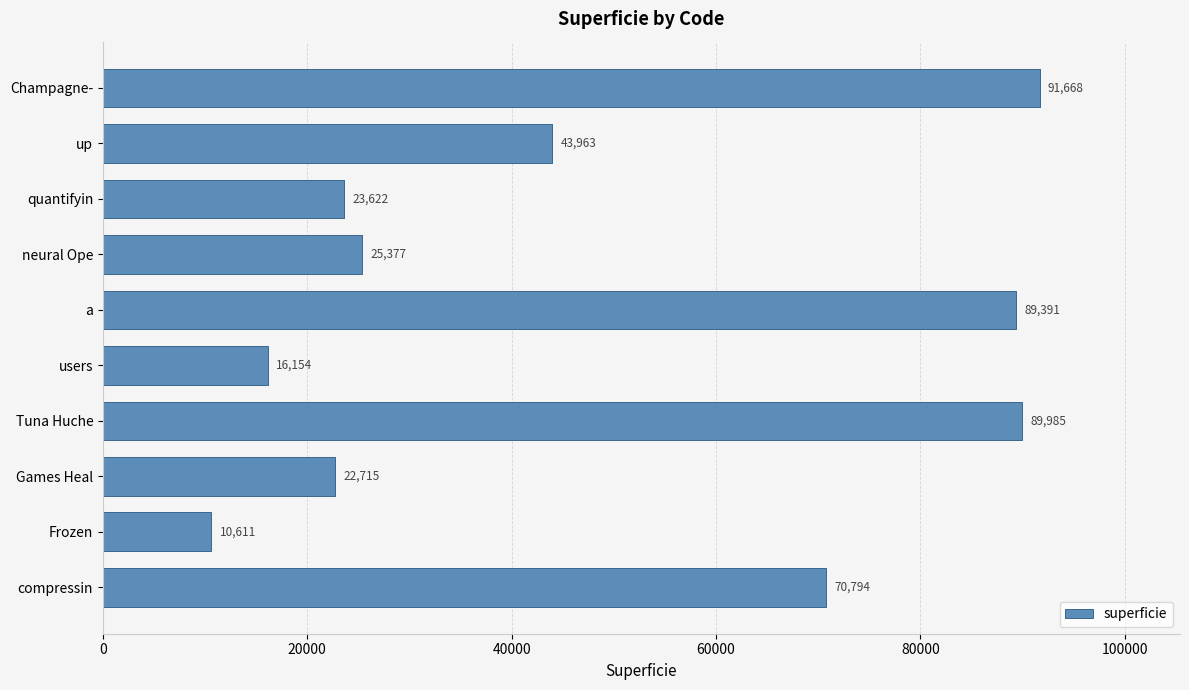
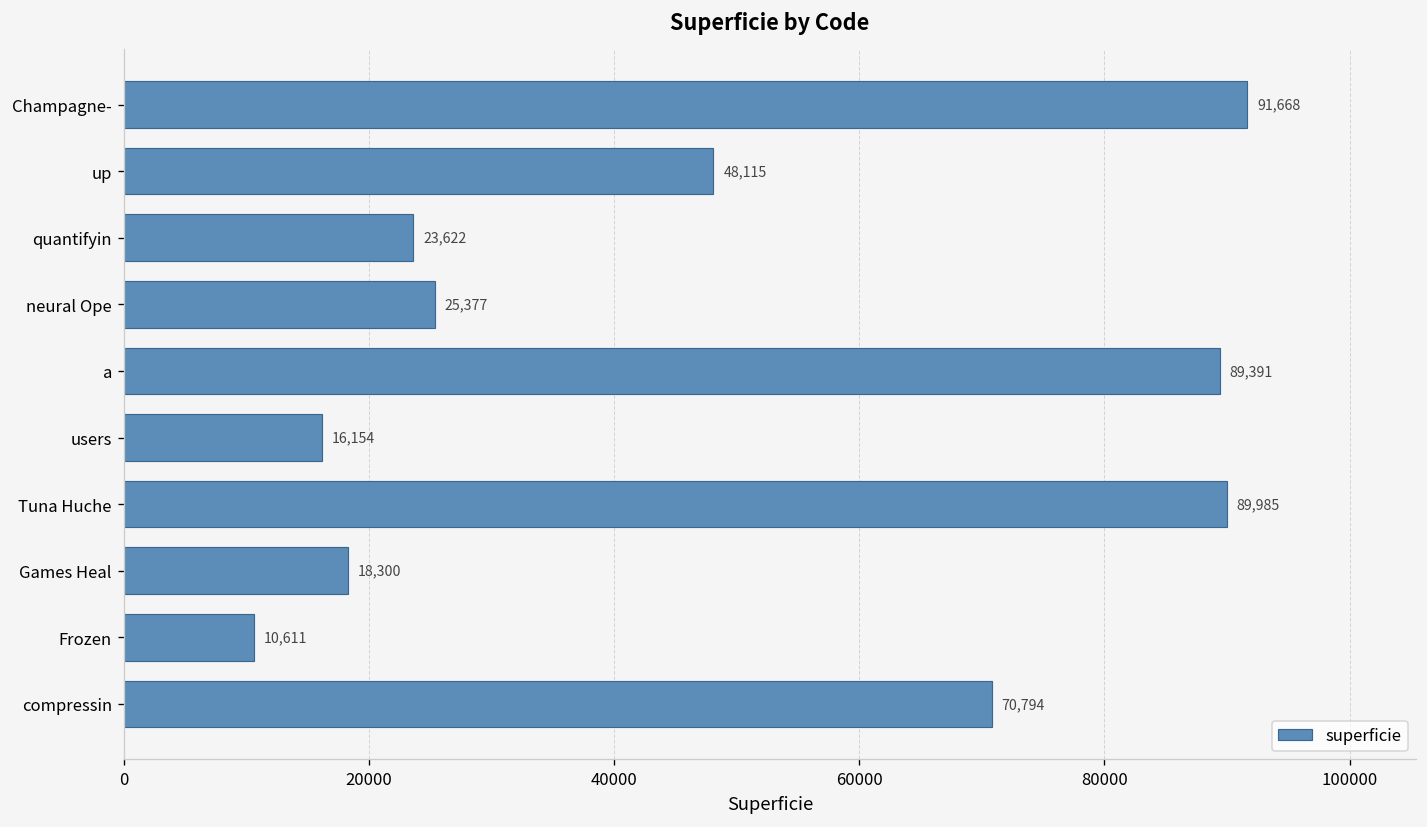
  {
    "Champagne-": "91,668",
-   "up": "43,963",
+   "up": "48,115",
    "quantifyin": "23,622",
    "neural Ope": "25,377",
    "a": "89,391",
    "users": "16,154",
    "Tuna Huche": "89,985",
-   "Games Heal": "22,715",
+   "Games Heal": "18,300",
    "Frozen": "10,611",
    "compressin": "70,794"
  }
